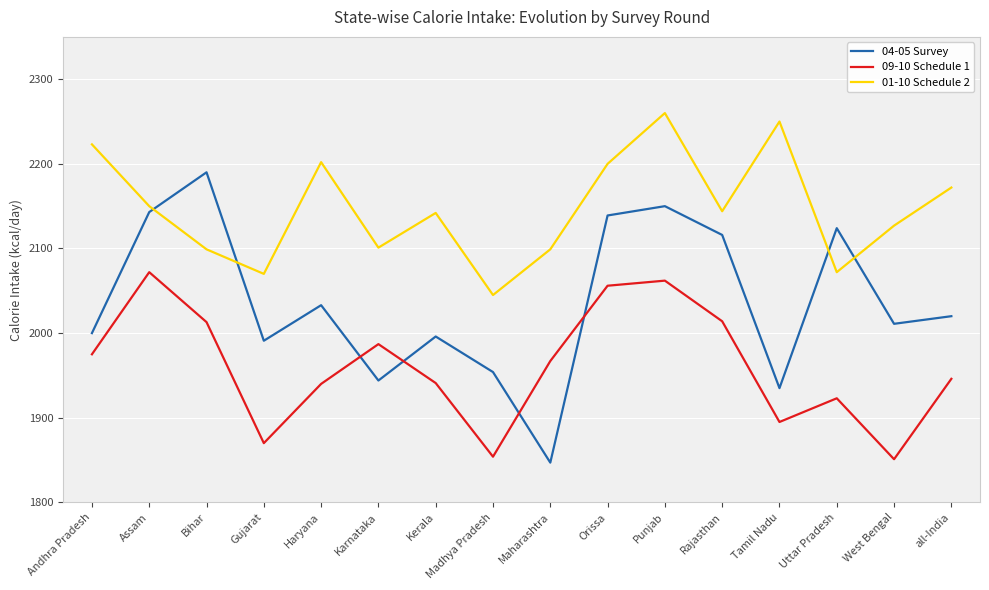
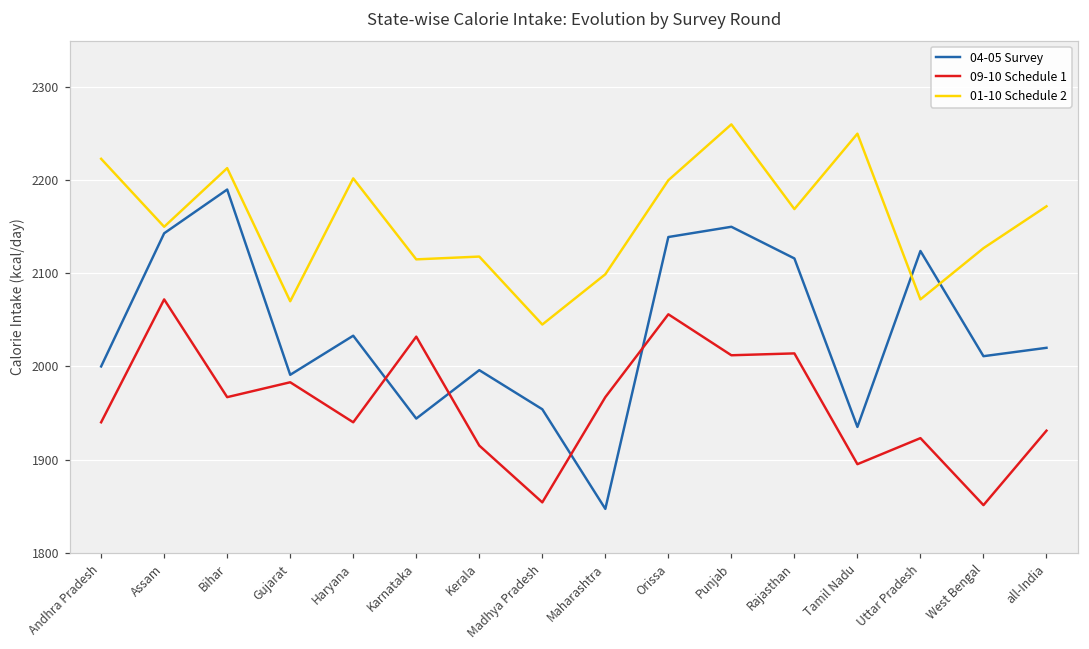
  {
    "09-10 Schedule 1": {
-     "Andhra Pradesh": 1980,
+     "Andhra Pradesh": 1940,
      "Assam": 2070,
-     "Bihar": 2010,
-     "Gujarat": 1870,
+     "Bihar": 1970,
+     "Gujarat": 1980,
      "Haryana": 1940,
-     "Karnataka": 1990,
-     "Kerala": 1940,
+     "Karnataka": 2030,
+     "Kerala": 1920,
      "Madhya Pradesh": 1850,
      "Maharashtra": 1970,
      "Orissa": 2060,
-     "Punjab": 2060,
+     "Punjab": 2010,
      "Rajasthan": 2010,
      "Tamil Nadu": 1900,
      "Uttar Pradesh": 1920,
      "West Bengal": 1850,
-     "all-India": 1950
+     "all-India": 1930
    },
    "01-10 Schedule 2": {
      "Andhra Pradesh": 2220,
      "Assam": 2150,
-     "Bihar": 2100,
+     "Bihar": 2210,
      "Gujarat": 2070,
      "Haryana": 2200,
-     "Karnataka": 2100,
-     "Kerala": 2140,
+     "Karnataka": 2120,
+     "Kerala": 2120,
      "Madhya Pradesh": 2050,
      "Maharashtra": 2100,
      "Orissa": 2200,
      "Punjab": 2260,
-     "Rajasthan": 2140,
+     "Rajasthan": 2170,
      "Tamil Nadu": 2250,
      "Uttar Pradesh": 2070,
      "West Bengal": 2130,
      "all-India": 2170
    }
  }
